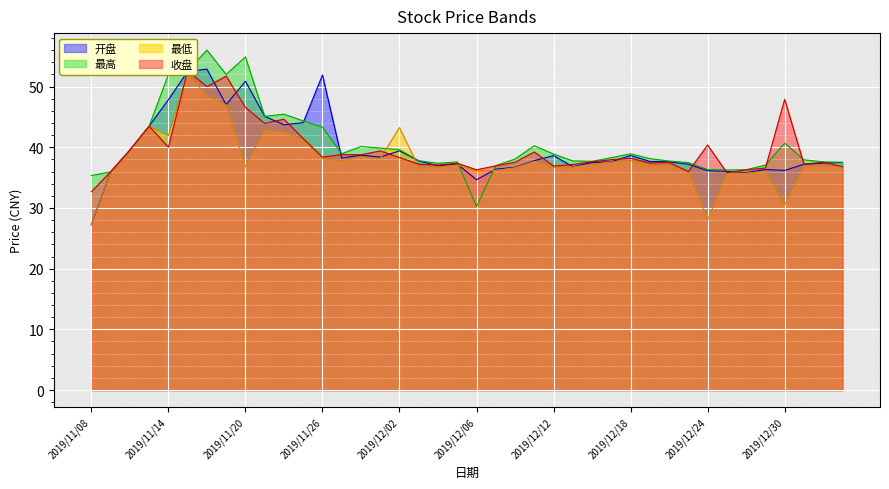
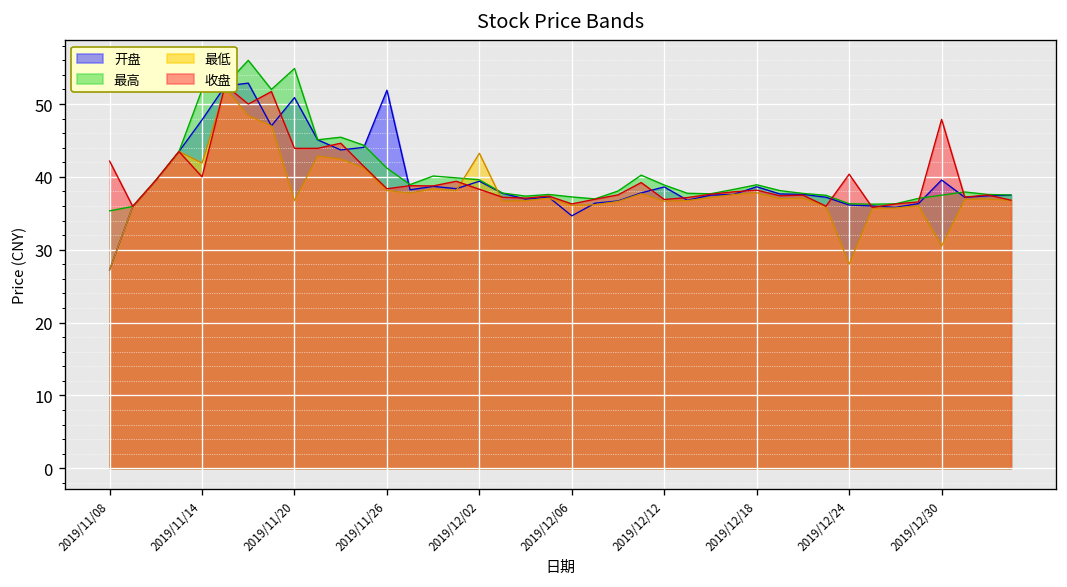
  {
    "开盘": {
      "2019/11/14": 48,
      "2019/11/20": 51,
      "2019/11/26": 52,
      "2019/12/06": 35,
-     "2019/12/30": 36
+     "2019/12/30": 40
    },
    "最高": {
      "2019/11/08": 35,
      "2019/11/20": 55,
-     "2019/11/26": 43,
-     "2019/12/06": 30,
-     "2019/12/30": 41
+     "2019/11/26": 41,
+     "2019/12/06": 37,
+     "2019/12/30": 37
    },
    "最低": {
      "2019/11/14": 42,
      "2019/11/20": 37,
      "2019/12/02": 43,
      "2019/12/24": 28,
      "2019/12/30": 31
    },
    "收盘": {
-     "2019/11/08": 33,
+     "2019/11/08": 42,
      "2019/11/14": 40,
-     "2019/11/20": 47,
+     "2019/11/20": 44,
      "2019/12/02": 38,
      "2019/12/24": 40,
      "2019/12/30": 48
    }
  }
